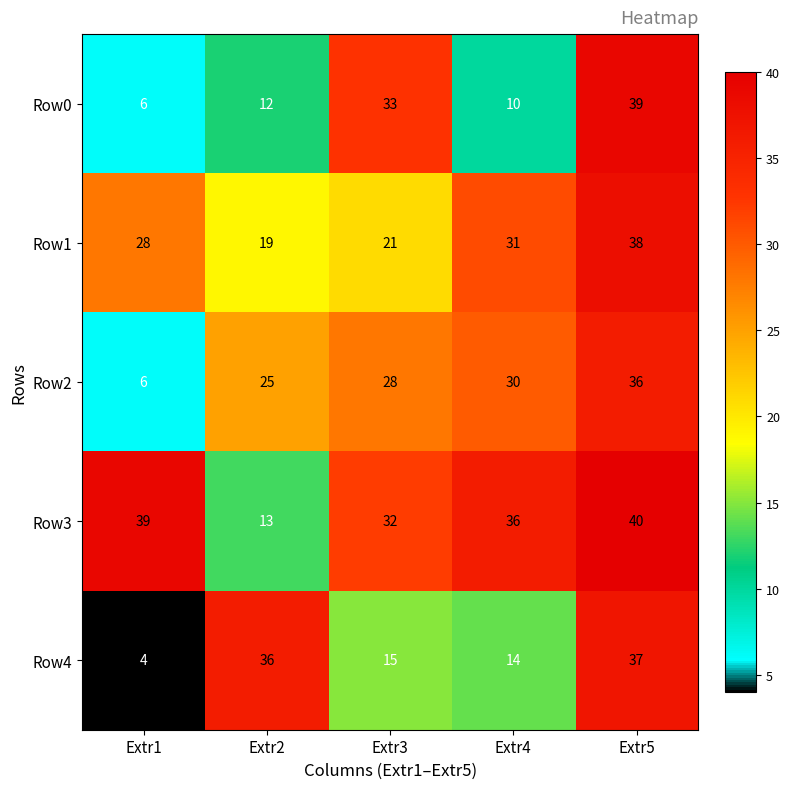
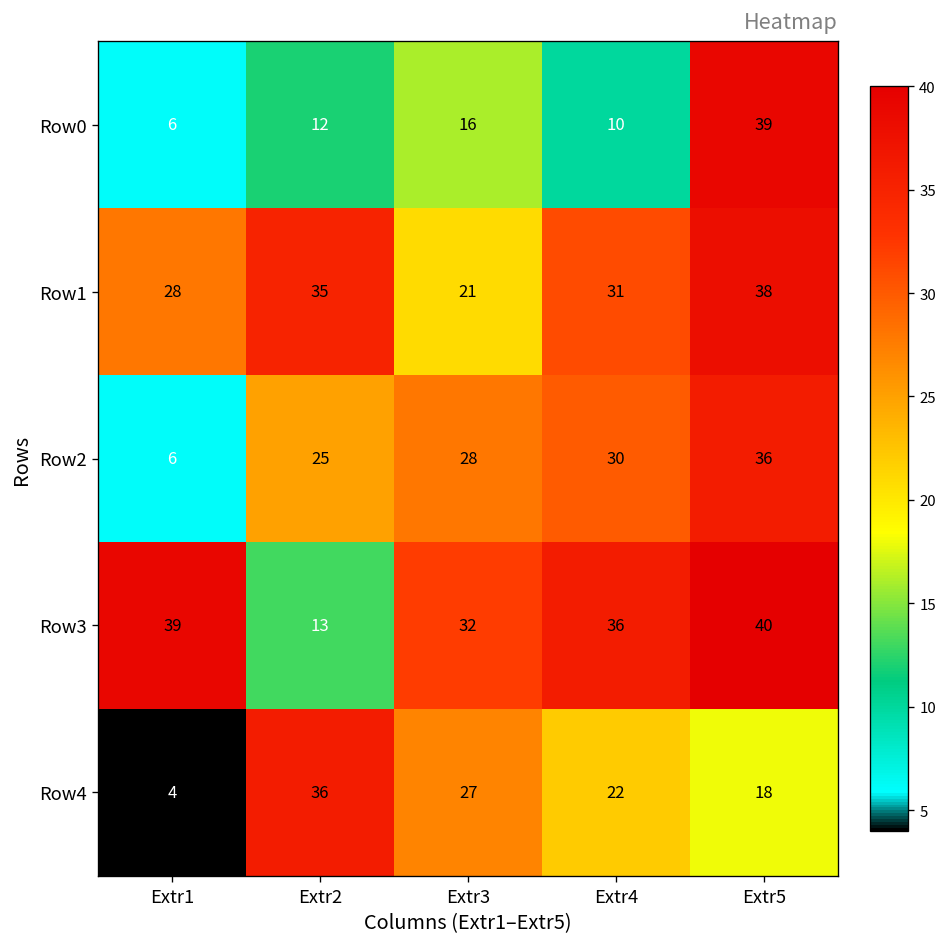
  {
    "Row0": {
      "Extr1": 6,
      "Extr2": 12,
-     "Extr3": 33,
+     "Extr3": 16,
      "Extr4": 10,
      "Extr5": 39
    },
    "Row1": {
      "Extr1": 28,
-     "Extr2": 19,
+     "Extr2": 35,
      "Extr3": 21,
      "Extr4": 31,
      "Extr5": 38
    },
    "Row2": {
      "Extr1": 6,
      "Extr2": 25,
      "Extr3": 28,
      "Extr4": 30,
      "Extr5": 36
    },
    "Row3": {
      "Extr1": 39,
      "Extr2": 13,
      "Extr3": 32,
      "Extr4": 36,
      "Extr5": 40
    },
    "Row4": {
      "Extr1": 4,
      "Extr2": 36,
-     "Extr3": 15,
-     "Extr4": 14,
-     "Extr5": 37
+     "Extr3": 27,
+     "Extr4": 22,
+     "Extr5": 18
    }
  }
